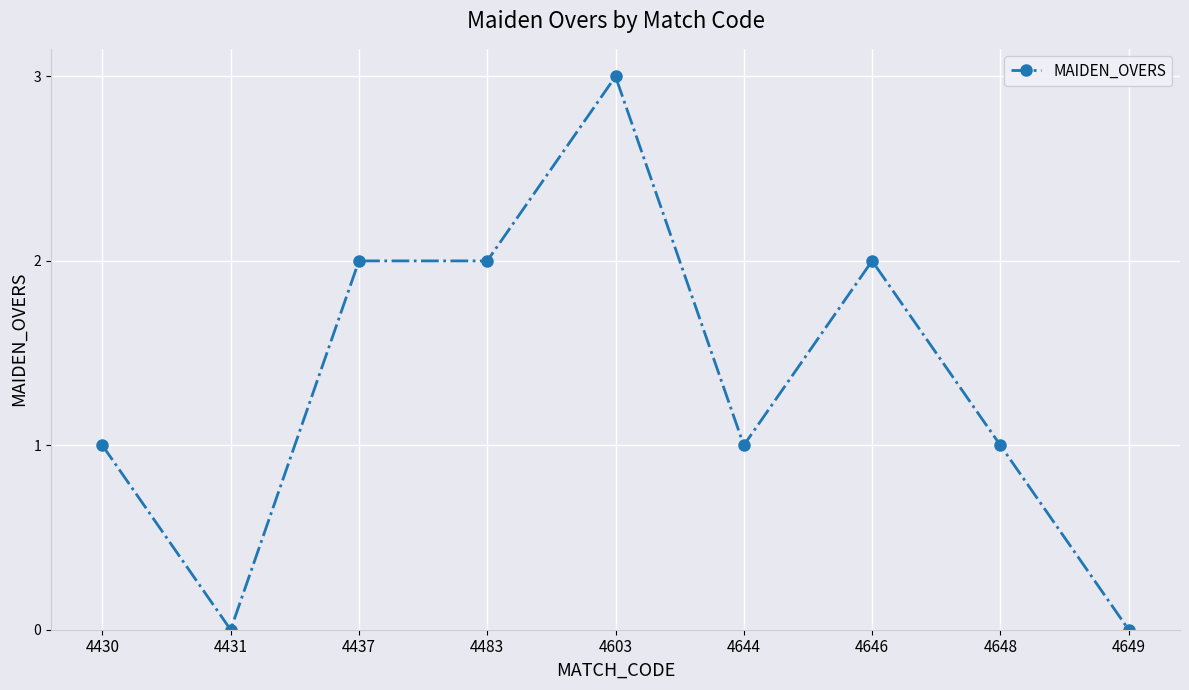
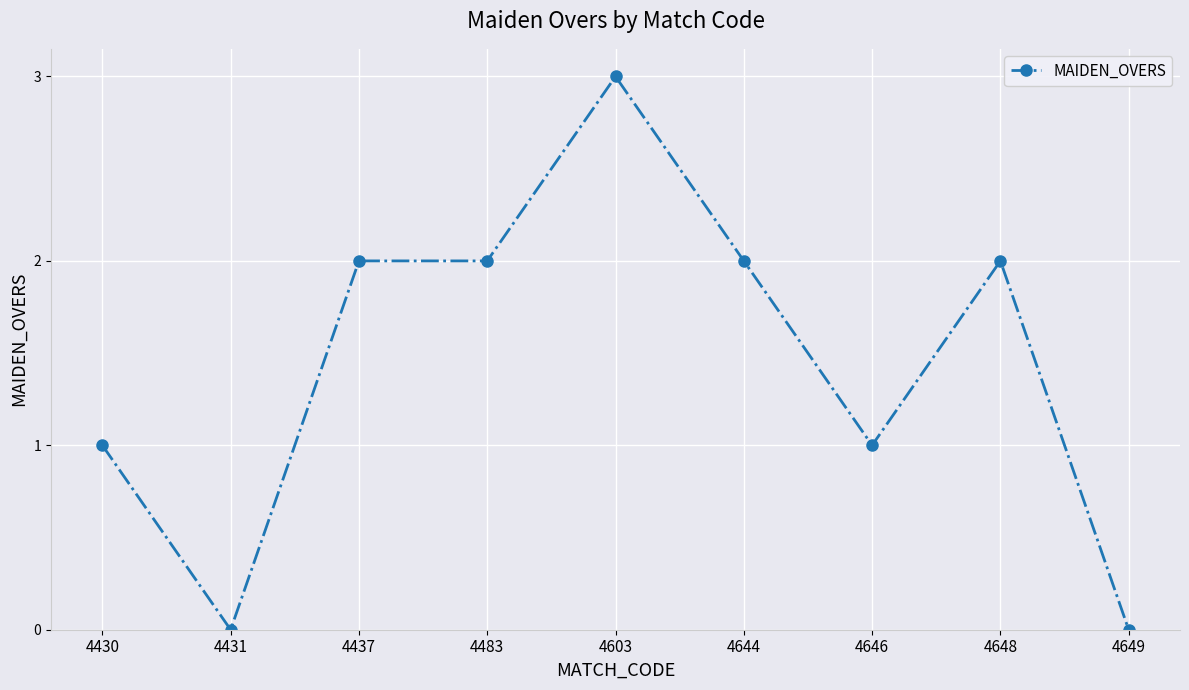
  {
    "4430": 1,
    "4431": 0,
    "4437": 2,
    "4483": 2,
    "4603": 3,
-   "4644": 1,
-   "4646": 2,
-   "4648": 1,
+   "4644": 2,
+   "4646": 1,
+   "4648": 2,
    "4649": 0
  }
